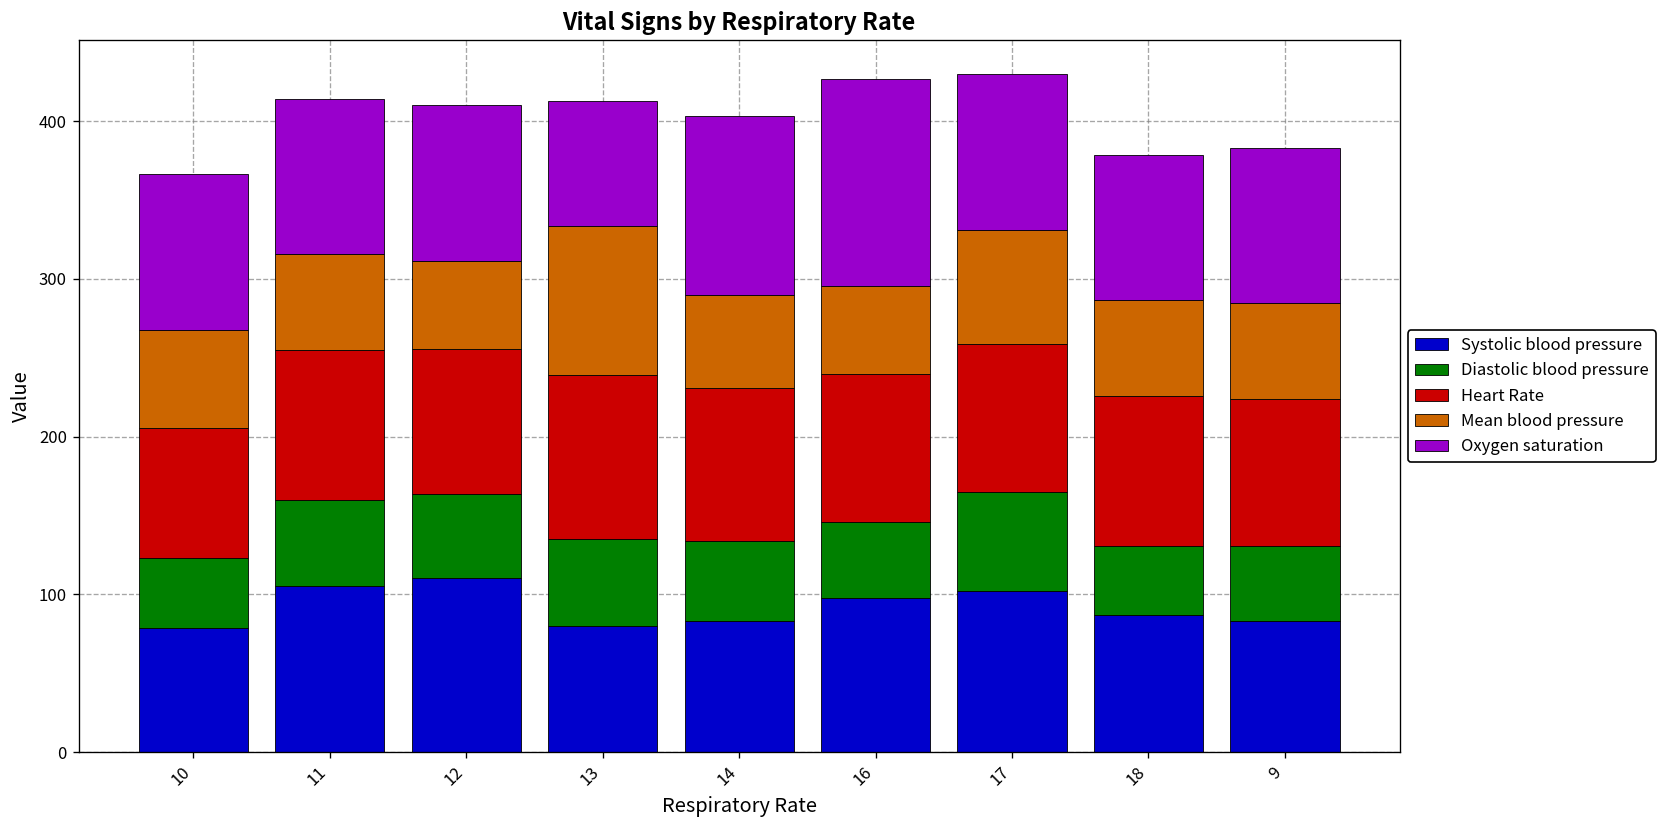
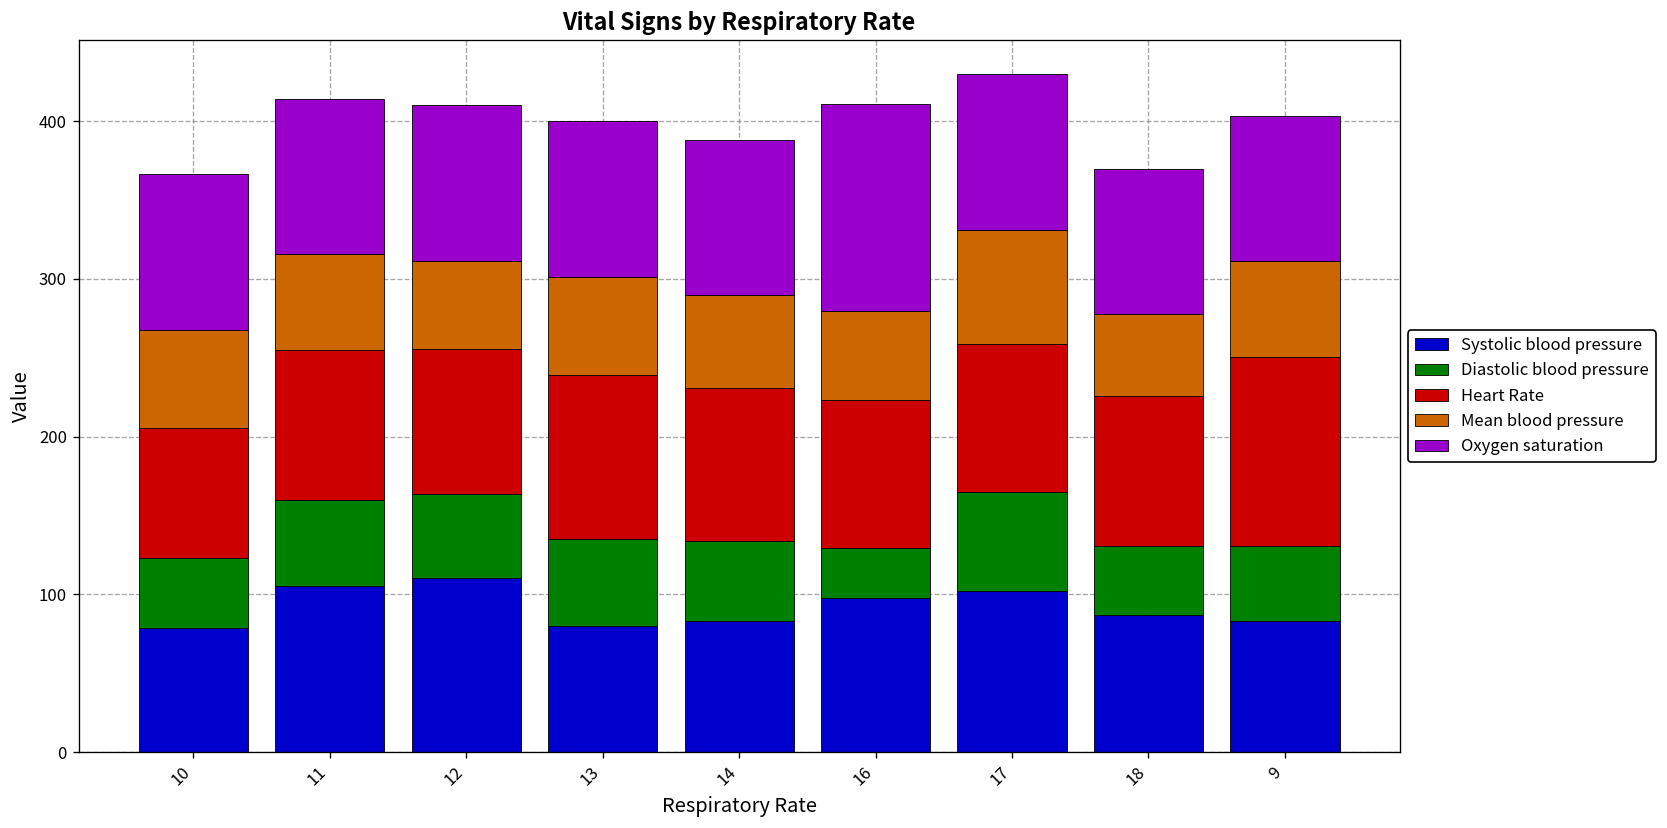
  {
    "Systolic blood pressure": {
      "10": 79,
      "11": 105,
      "12": 110,
      "13": 80,
      "14": 83,
      "16": 98,
      "17": 102,
      "18": 87,
      "9": 83
    },
    "Diastolic blood pressure": {
      "10": 44,
      "11": 55,
      "12": 53,
      "13": 55,
      "14": 51,
-     "16": 48,
+     "16": 32,
      "17": 63,
      "18": 44,
      "9": 48
    },
    "Heart Rate": {
      "10": 83,
      "11": 95,
      "12": 92,
      "13": 104,
      "14": 97,
      "16": 94,
      "17": 94,
      "18": 95,
-     "9": 93
+     "9": 120
    },
    "Mean blood pressure": {
      "10": 62,
      "11": 61,
      "12": 56,
-     "13": 94,
+     "13": 62,
      "14": 59,
      "16": 56,
      "17": 72,
-     "18": 61,
+     "18": 52,
      "9": 61
    },
    "Oxygen saturation": {
      "10": 99,
      "11": 98,
      "12": 99,
-     "13": 79,
-     "14": 114,
+     "13": 99,
+     "14": 98,
      "16": 131,
      "17": 99,
      "18": 92,
-     "9": 98
+     "9": 92
    }
  }
